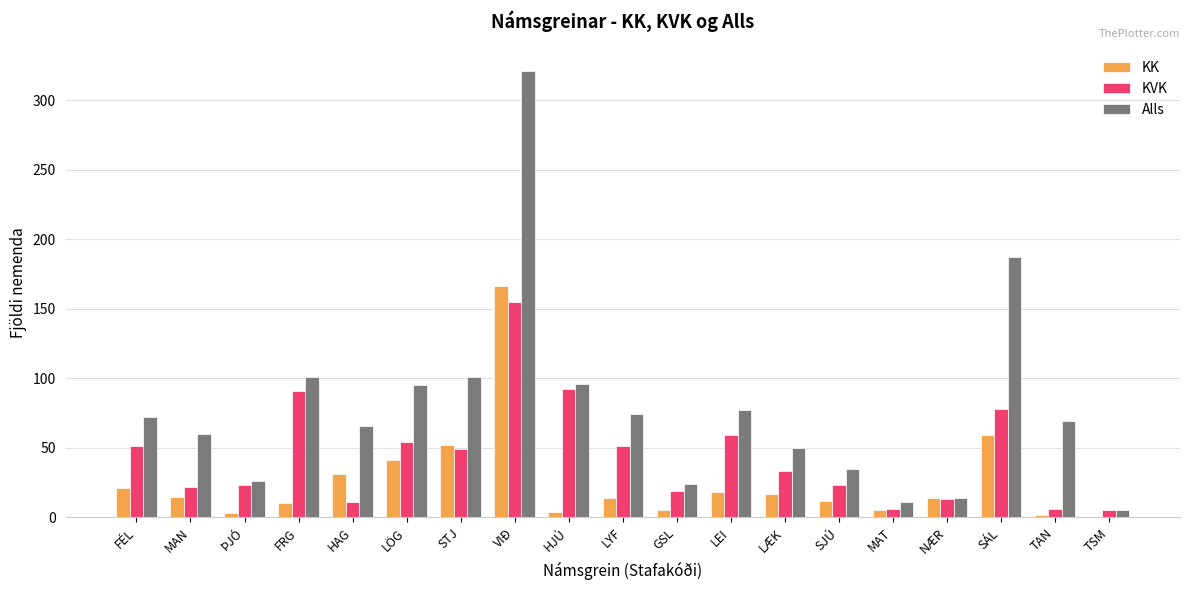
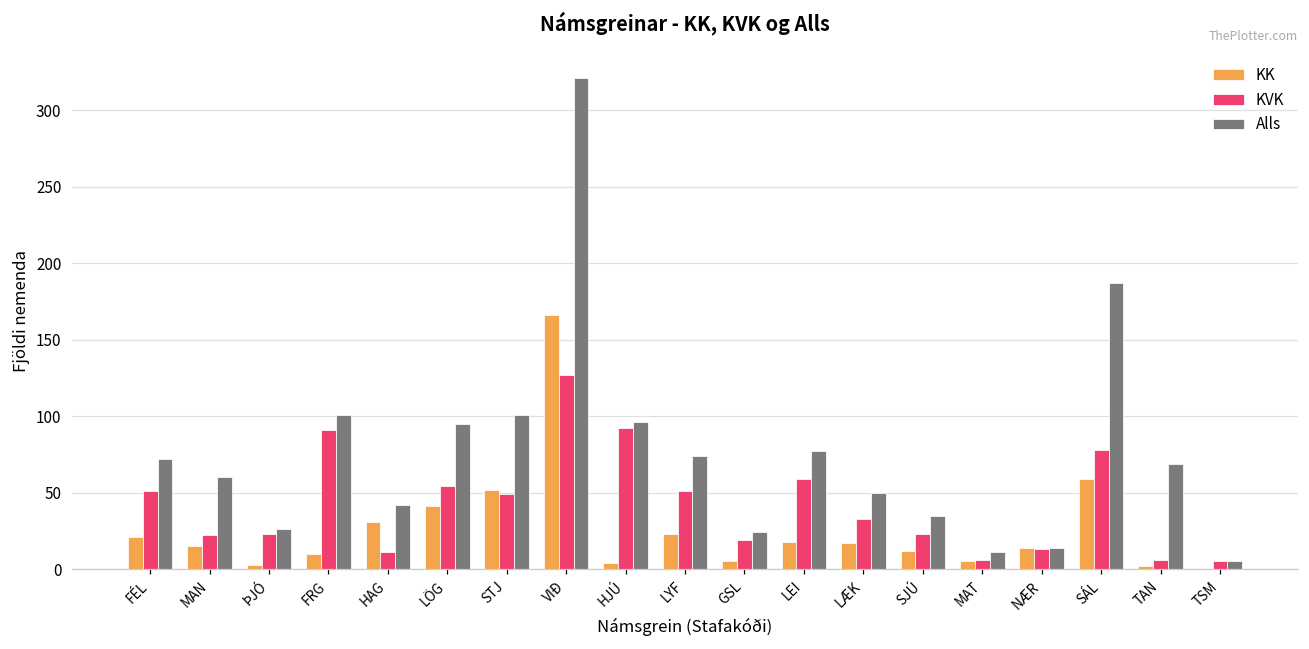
  {
    "KK": {
      "FÉL": 21,
      "MAN": 15,
      "ÞJÓ": 3,
      "FRG": 10,
      "HAG": 31,
      "LÖG": 41,
      "STJ": 52,
      "VIÐ": 166,
      "HJÚ": 4,
-     "LYF": 14,
+     "LYF": 23,
      "GSL": 5,
      "LEI": 18,
      "LÆK": 17,
      "SJÚ": 12,
      "MAT": 5,
      "NÆR": 14,
      "SÁL": 59,
      "TAN": 2,
      "TSM": 0
    },
    "KVK": {
      "FÉL": 51,
      "MAN": 22,
      "ÞJÓ": 23,
      "FRG": 91,
      "HAG": 11,
      "LÖG": 54,
      "STJ": 49,
-     "VIÐ": 155,
+     "VIÐ": 127,
      "HJÚ": 92,
      "LYF": 51,
      "GSL": 19,
      "LEI": 59,
      "LÆK": 33,
      "SJÚ": 23,
      "MAT": 6,
      "NÆR": 13,
      "SÁL": 78,
      "TAN": 6,
      "TSM": 5
    },
    "Alls": {
      "FÉL": 72,
      "MAN": 60,
      "ÞJÓ": 26,
      "FRG": 101,
-     "HAG": 66,
+     "HAG": 42,
      "LÖG": 95,
      "STJ": 101,
      "VIÐ": 321,
      "HJÚ": 96,
      "LYF": 74,
      "GSL": 24,
      "LEI": 77,
      "LÆK": 50,
      "SJÚ": 35,
      "MAT": 11,
      "NÆR": 14,
      "SÁL": 187,
      "TAN": 69,
      "TSM": 5
    }
  }
